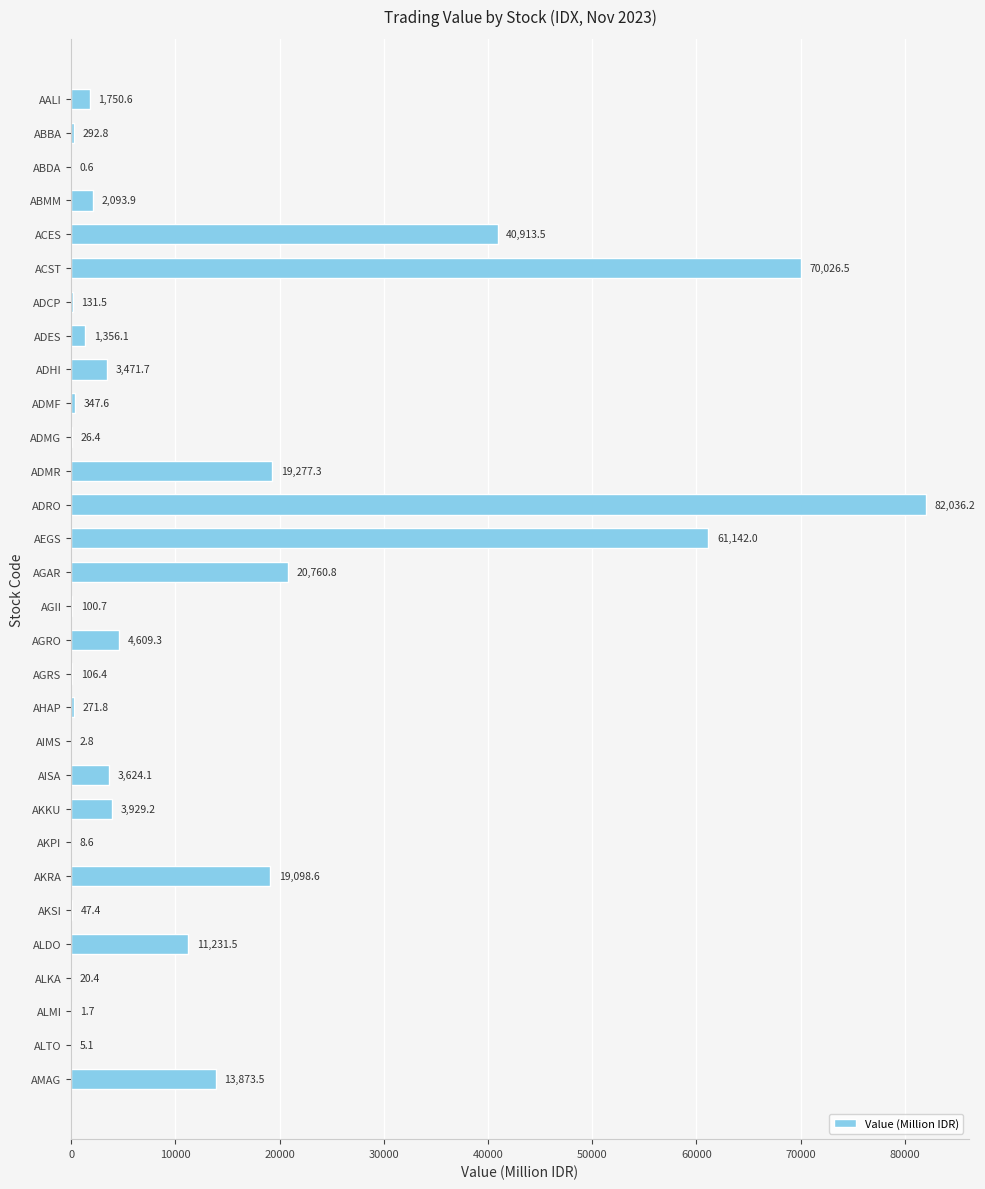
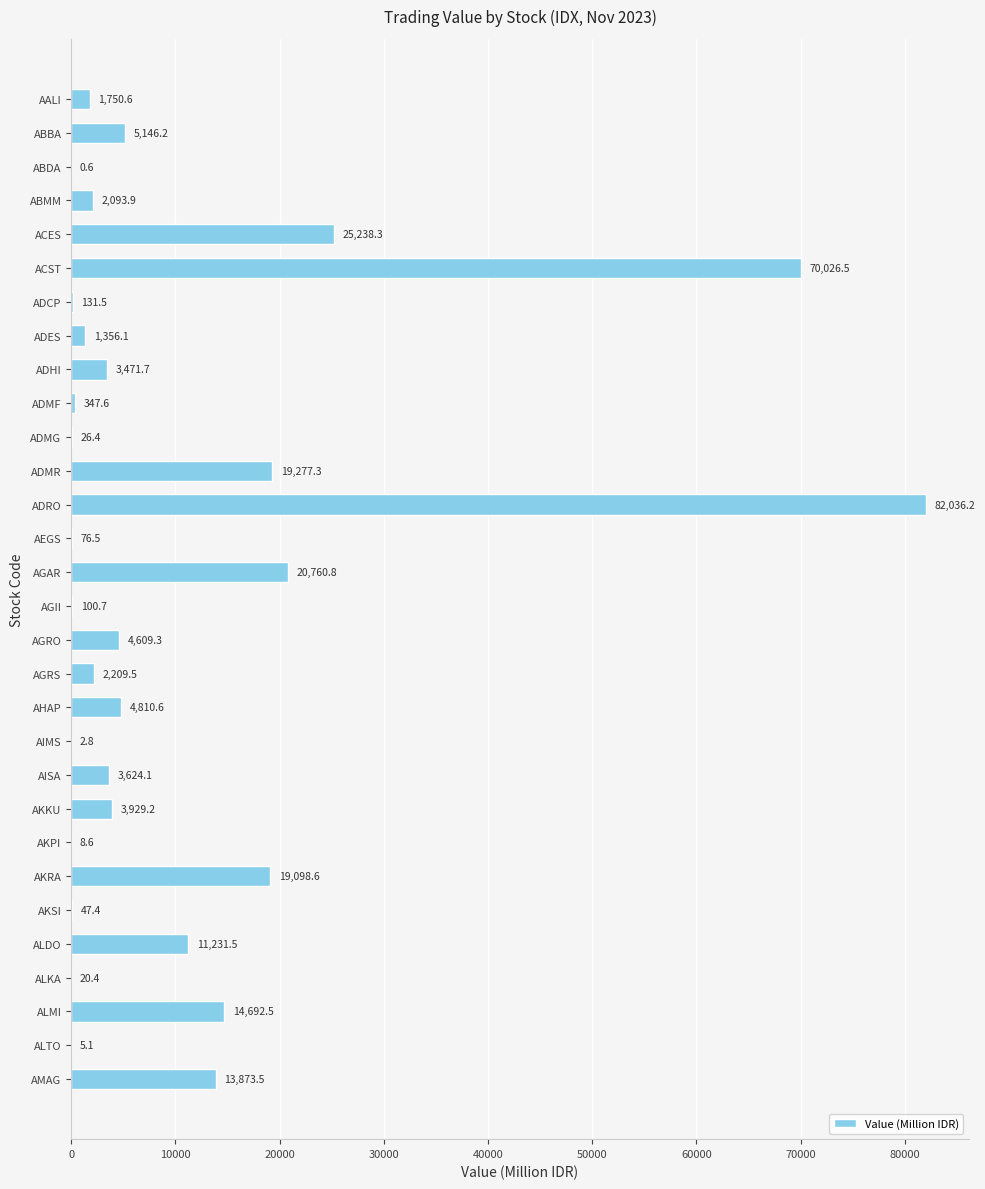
  {
    "AALI": "1,750.6",
-   "ABBA": "292.8",
+   "ABBA": "5,146.2",
    "ABDA": "0.6",
    "ABMM": "2,093.9",
-   "ACES": "40,913.5",
+   "ACES": "25,238.3",
    "ACST": "70,026.5",
    "ADCP": "131.5",
    "ADES": "1,356.1",
    "ADHI": "3,471.7",
    "ADMF": "347.6",
    "ADMG": "26.4",
    "ADMR": "19,277.3",
    "ADRO": "82,036.2",
-   "AEGS": "61,142.0",
+   "AEGS": "76.5",
    "AGAR": "20,760.8",
    "AGII": "100.7",
    "AGRO": "4,609.3",
-   "AGRS": "106.4",
-   "AHAP": "271.8",
+   "AGRS": "2,209.5",
+   "AHAP": "4,810.6",
    "AIMS": "2.8",
    "AISA": "3,624.1",
    "AKKU": "3,929.2",
    "AKPI": "8.6",
    "AKRA": "19,098.6",
    "AKSI": "47.4",
    "ALDO": "11,231.5",
    "ALKA": "20.4",
-   "ALMI": "1.7",
+   "ALMI": "14,692.5",
    "ALTO": "5.1",
    "AMAG": "13,873.5"
  }
